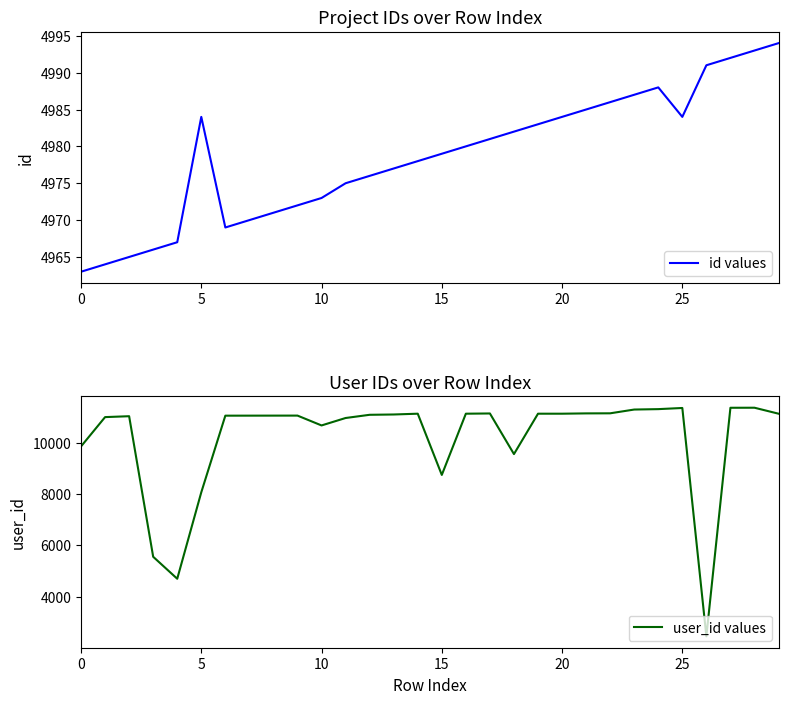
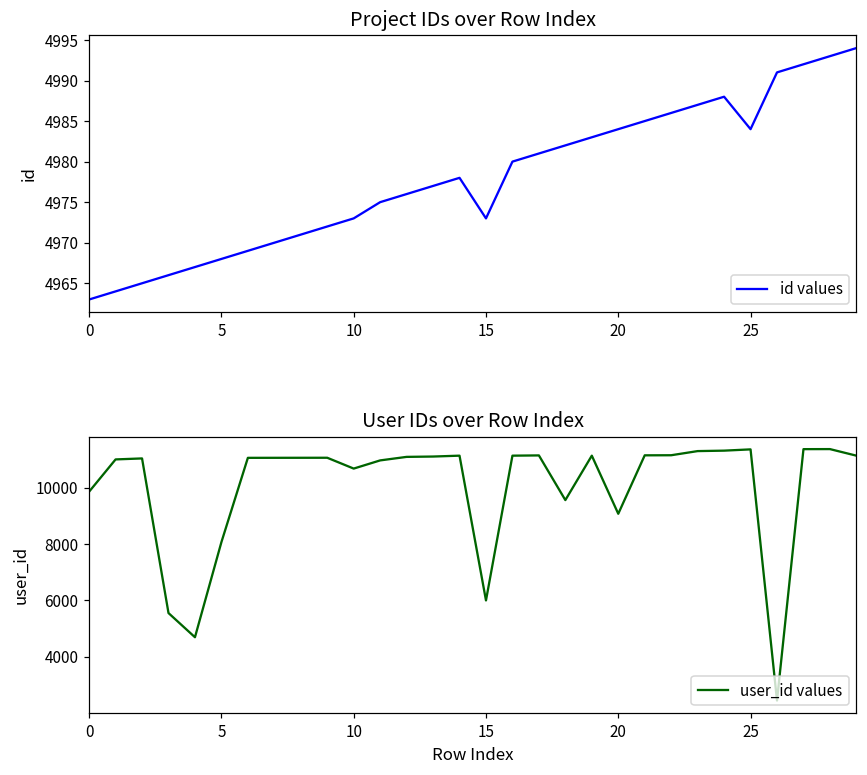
  {
    "Project IDs over Row Index": {
      "0": 4963,
-     "5": 4984,
+     "5": 4968,
      "10": 4973,
-     "15": 4979,
+     "15": 4973,
      "20": 4984,
      "25": 4984
    },
    "User IDs over Row Index": {
      "0": 9900,
      "5": 8100,
      "10": 10700,
-     "15": 8700,
-     "20": 11100,
+     "15": 6000,
+     "20": 9100,
      "25": 11400
    }
  }
